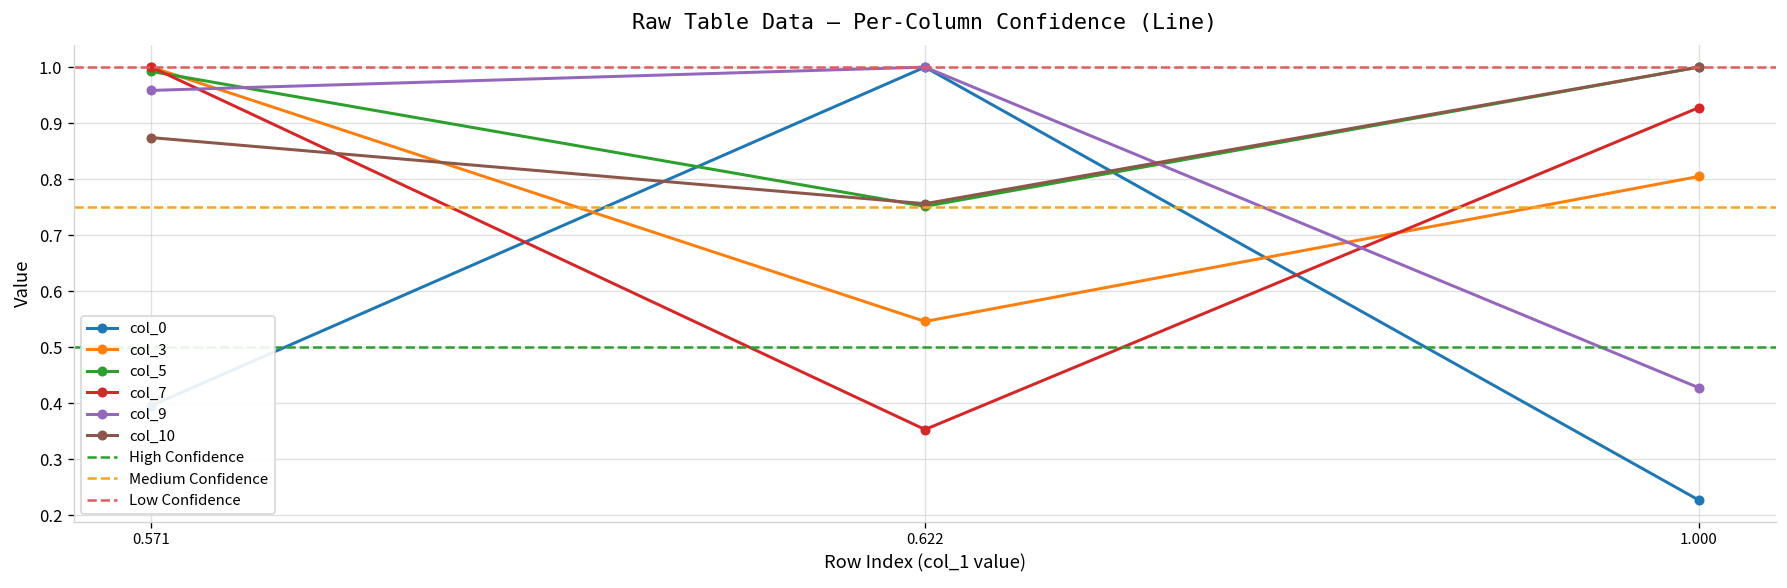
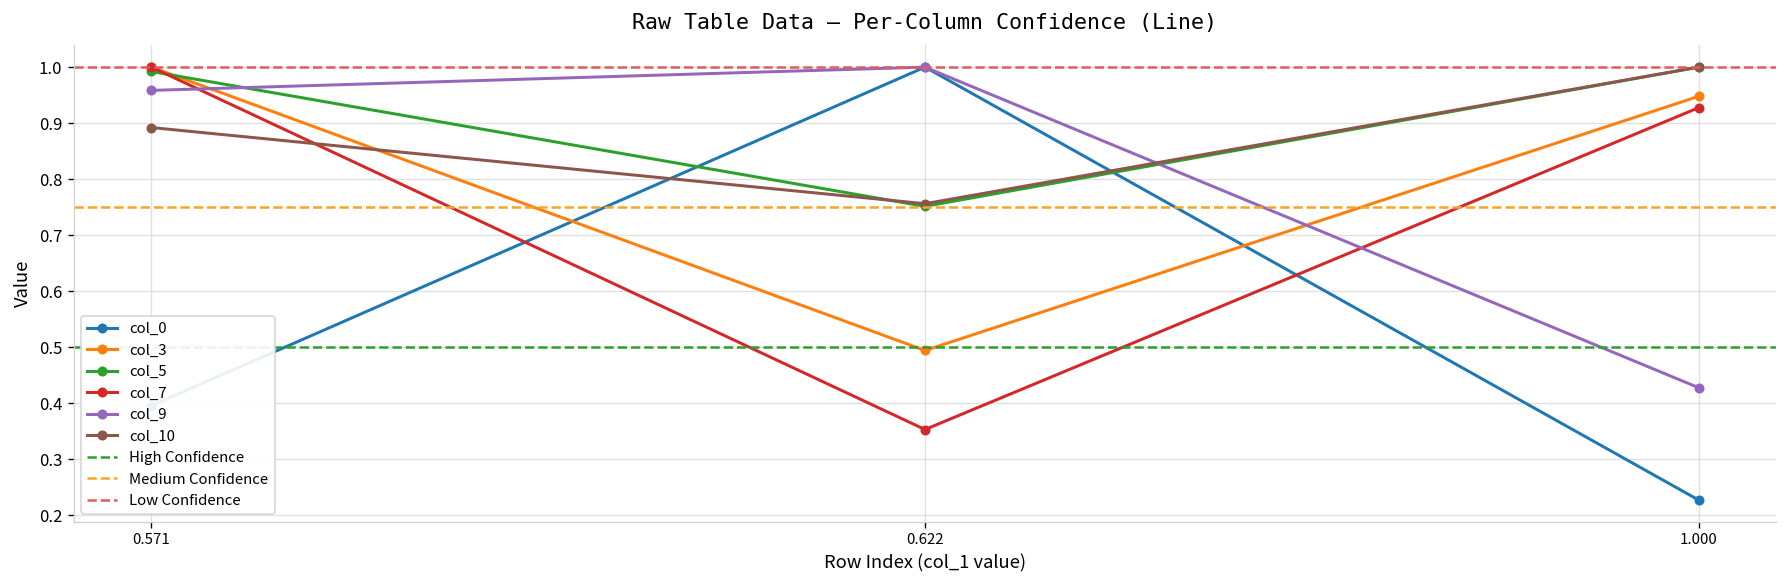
  {
    "col_0": {
      "1.000": 0.23
    },
    "col_3": {
-     "0.622": 0.55,
-     "1.000": 0.80
+     "0.622": 0.49,
+     "1.000": 0.95
    },
    "col_5": {
      "0.571": 0.99
    },
    "col_7": {
      "0.622": 0.35,
      "1.000": 0.93
    },
    "col_9": {
      "0.571": 0.96,
      "1.000": 0.43
    },
    "col_10": {
-     "0.571": 0.87
+     "0.571": 0.89
    }
  }
